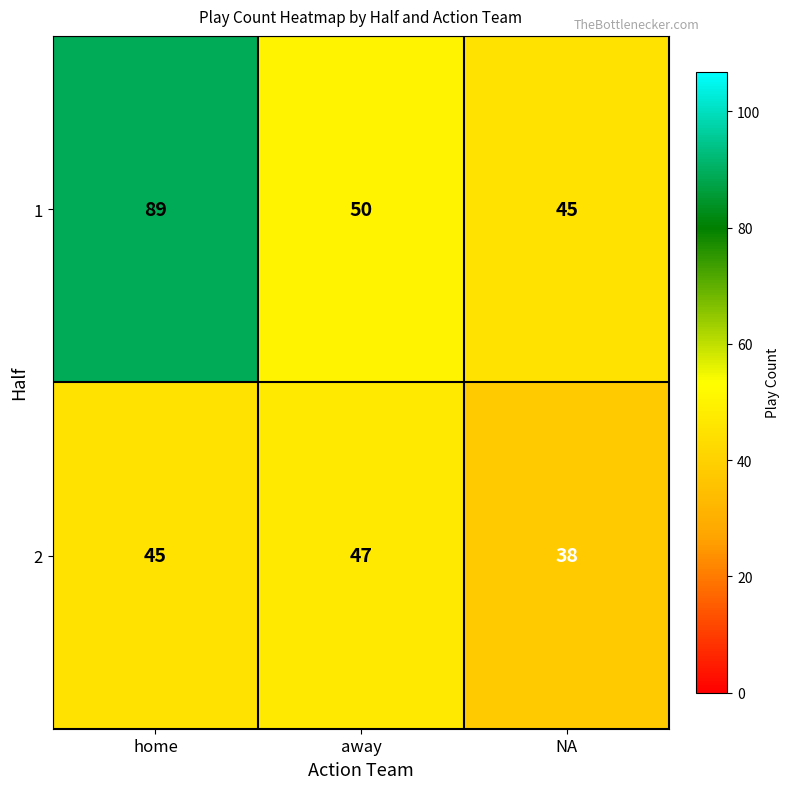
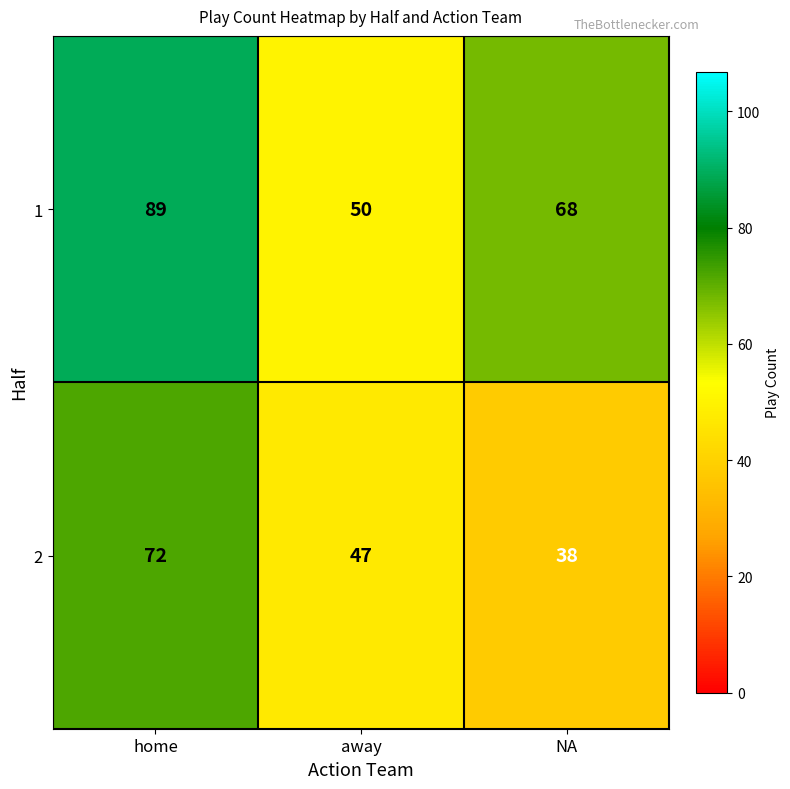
  {
    "1": {
      "home": 89,
      "away": 50,
-     "NA": 45
+     "NA": 68
    },
    "2": {
-     "home": 45,
+     "home": 72,
      "away": 47,
      "NA": 38
    }
  }
